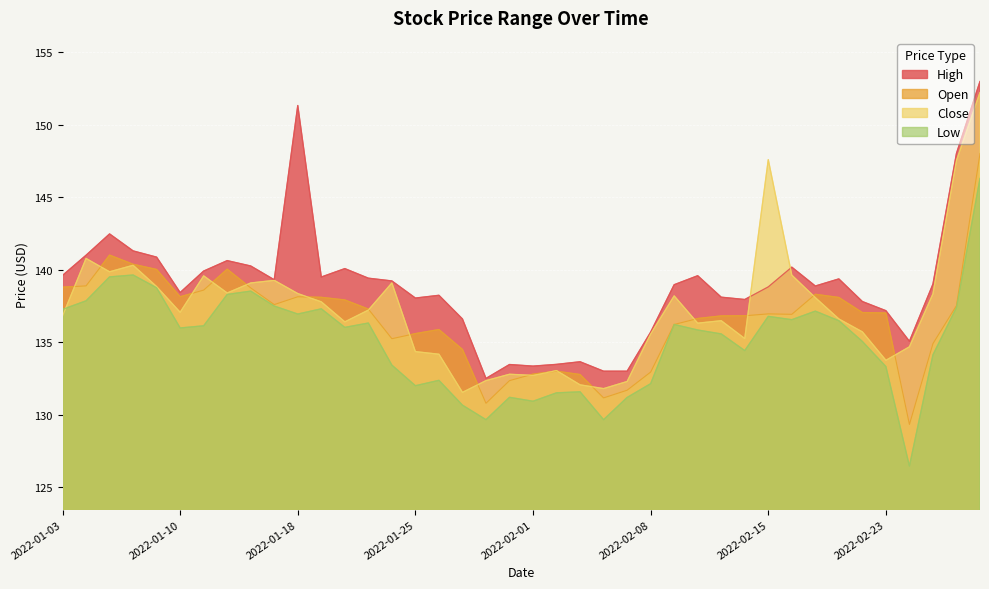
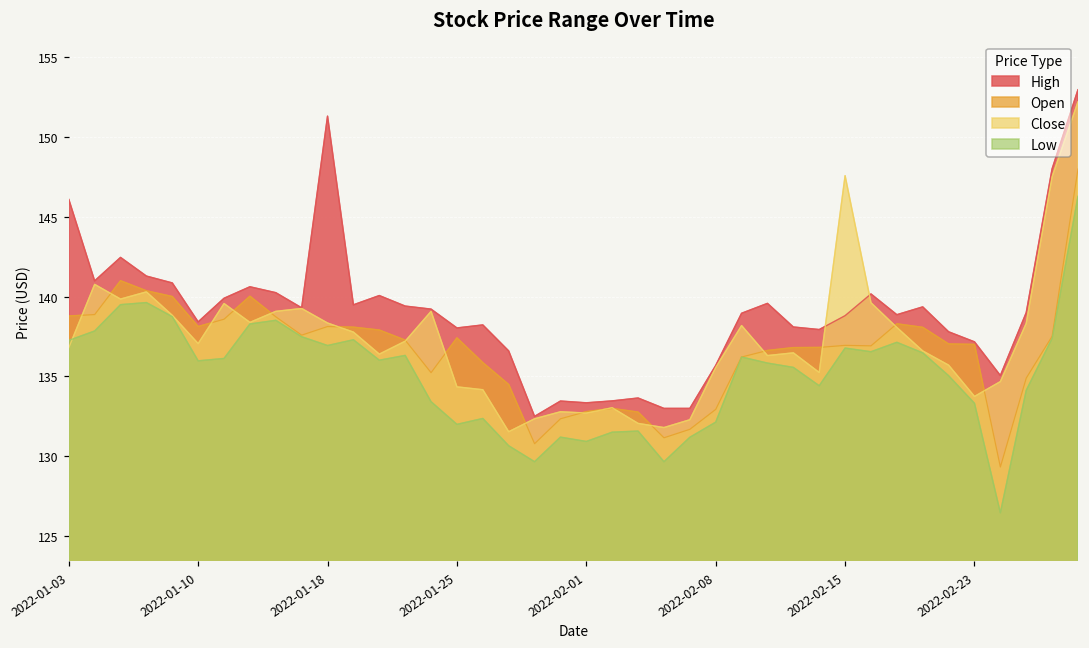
  {
    "High": {
-     "2022-01-03": 139.6,
+     "2022-01-03": 146.1,
      "2022-01-10": 138.4,
      "2022-01-18": 151.3,
      "2022-01-25": 138.0,
      "2022-02-01": 133.4,
      "2022-02-15": 138.8
    },
    "Open": {
      "2022-01-03": 138.8,
      "2022-01-10": 138.1,
      "2022-01-18": 138.1,
-     "2022-01-25": 135.6,
+     "2022-01-25": 137.4,
      "2022-02-08": 132.9
    },
    "Close": {
      "2022-01-03": 136.8,
      "2022-01-10": 137.1,
      "2022-01-18": 138.4,
      "2022-01-25": 134.4,
      "2022-02-15": 147.6,
      "2022-02-23": 133.8
    },
    "Low": {
      "2022-01-03": 137.3,
      "2022-01-10": 136.0,
      "2022-01-18": 136.9,
      "2022-01-25": 132.0,
      "2022-02-01": 130.9,
      "2022-02-08": 132.1,
      "2022-02-23": 133.3
    }
  }
